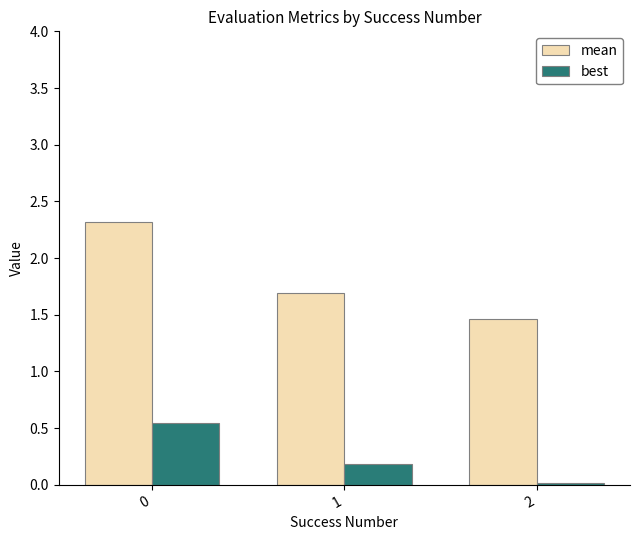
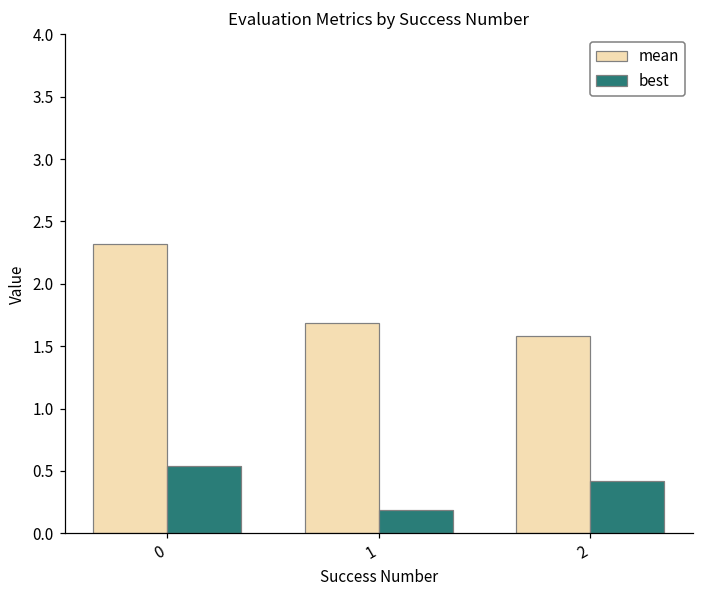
  {
    "mean": {
      "0": 2.32,
      "1": 1.69,
-     "2": 1.46
+     "2": 1.58
    },
    "best": {
      "0": 0.54,
      "1": 0.19,
-     "2": 0.02
+     "2": 0.42
    }
  }
